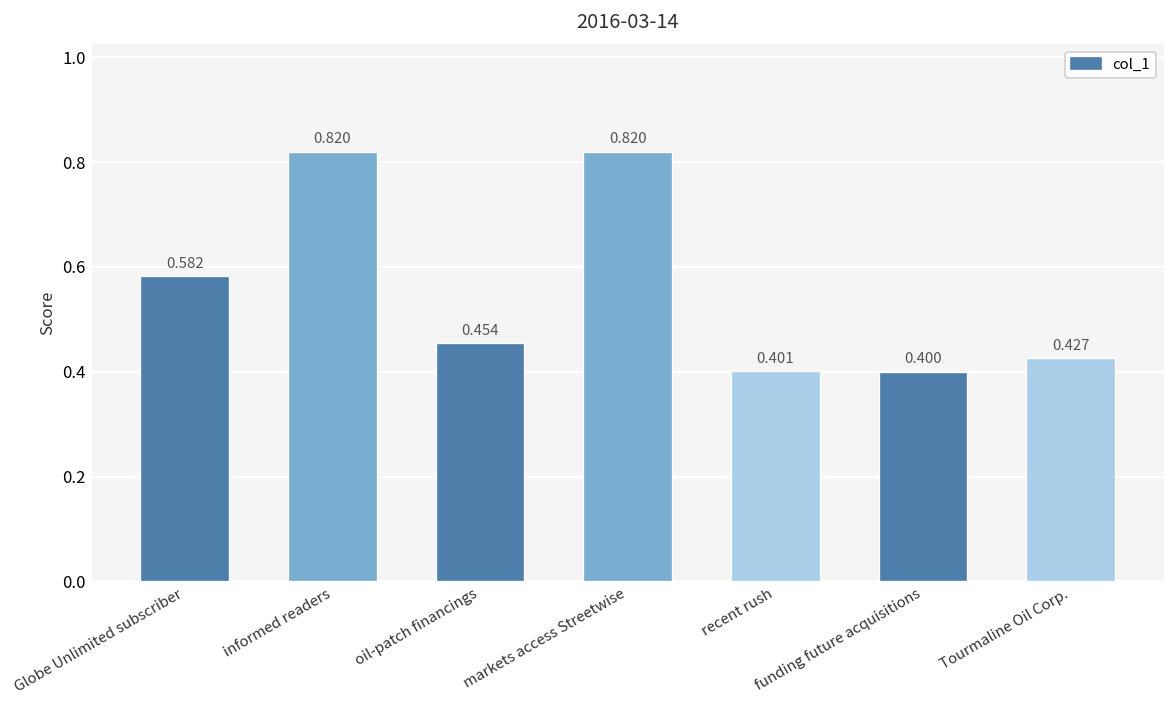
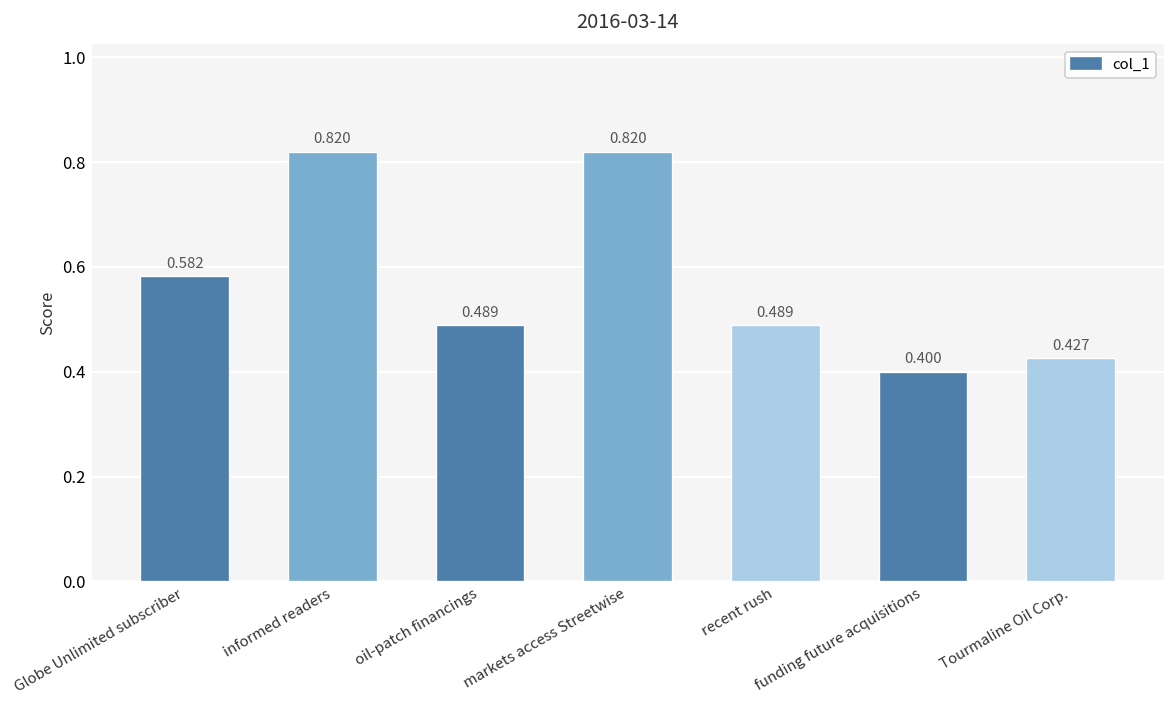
  {
    "Globe Unlimited subscriber": 0.582,
    "informed readers": 0.820,
-   "oil-patch financings": 0.454,
+   "oil-patch financings": 0.489,
    "markets access Streetwise": 0.820,
-   "recent rush": 0.401,
+   "recent rush": 0.489,
    "funding future acquisitions": 0.400,
    "Tourmaline Oil Corp.": 0.427
  }
